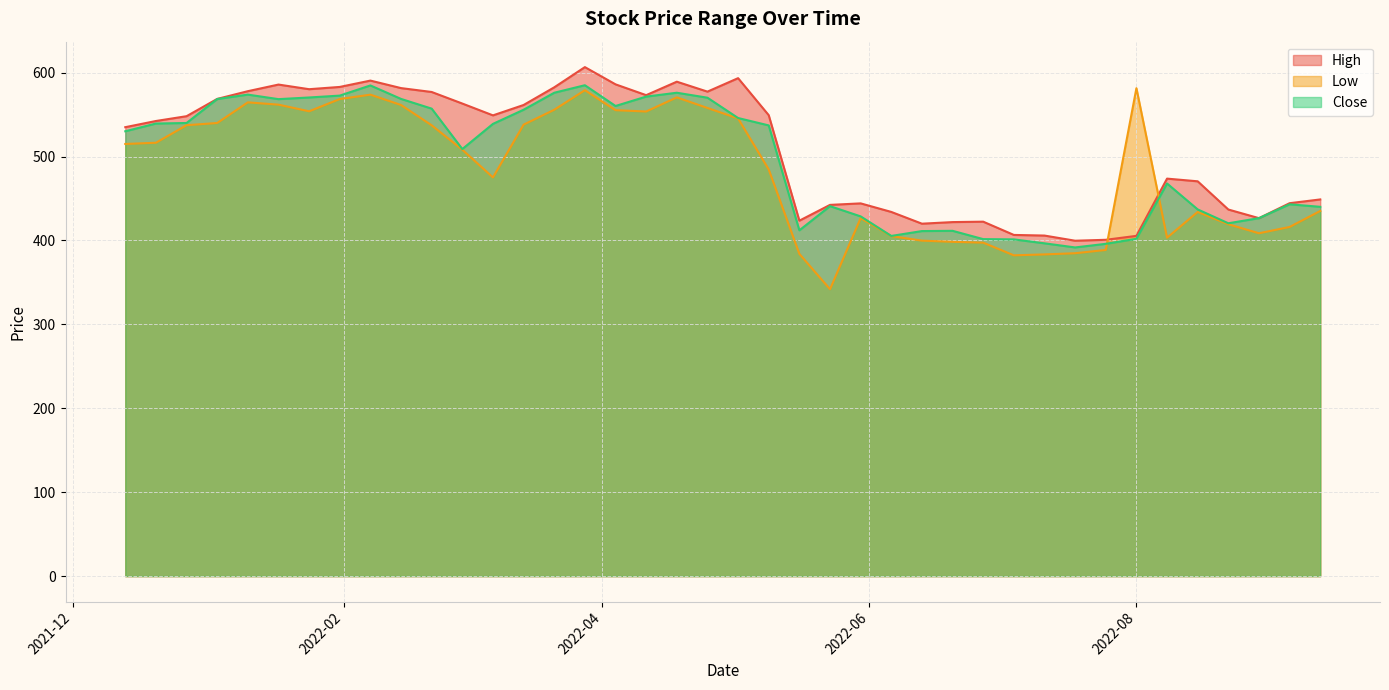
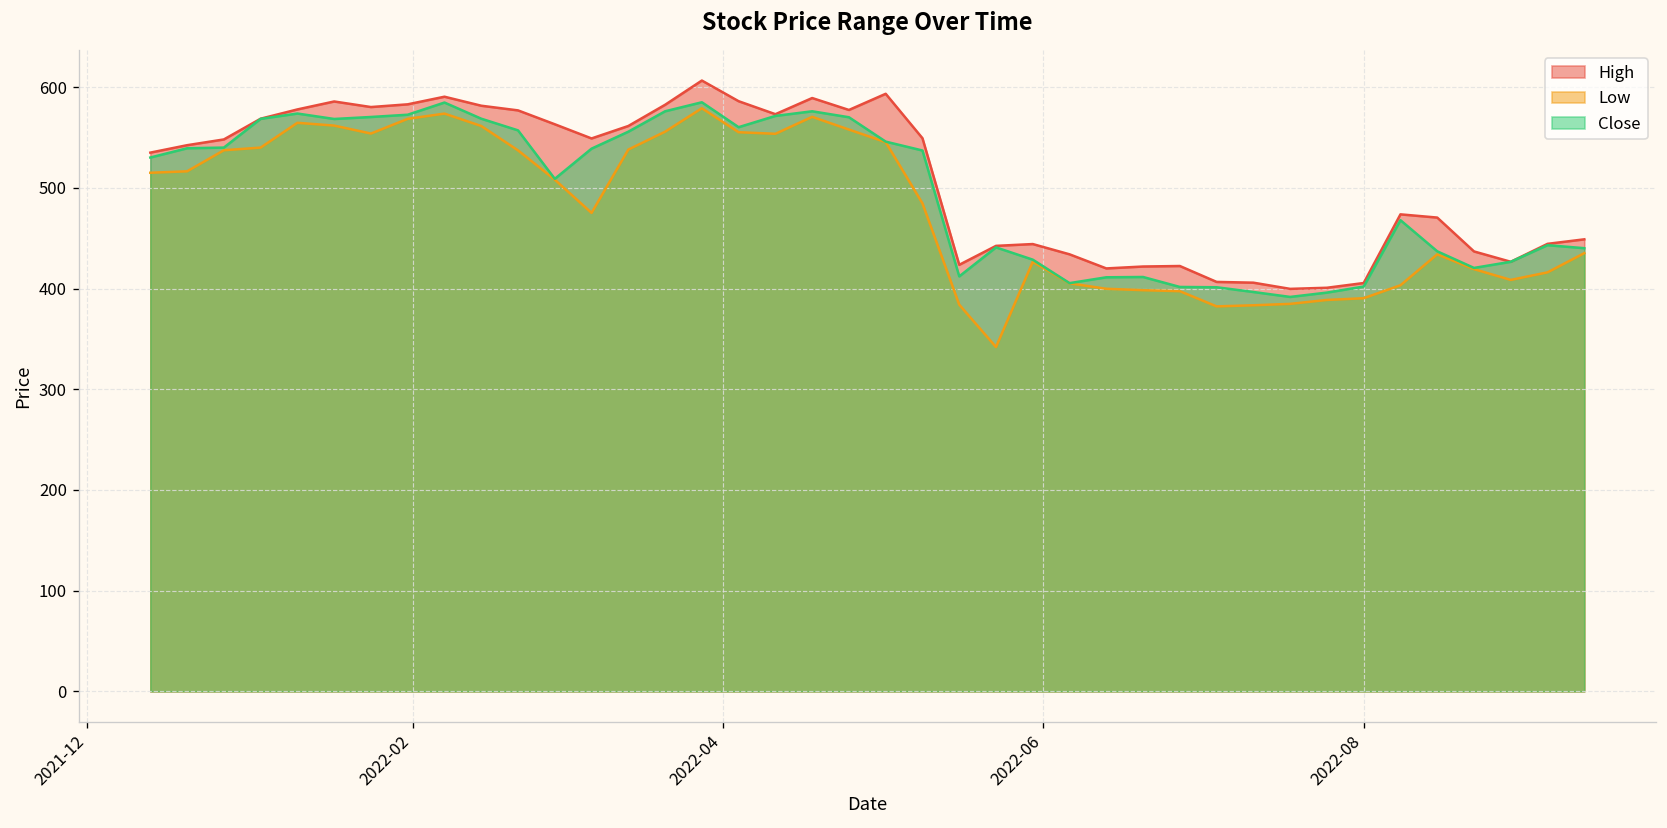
  {
    "High": {
      "2022-08": 410
    },
    "Low": {
-     "2022-08": 580
+     "2022-08": 390
    },
    "Close": {
      "2022-08": 400
    }
  }
